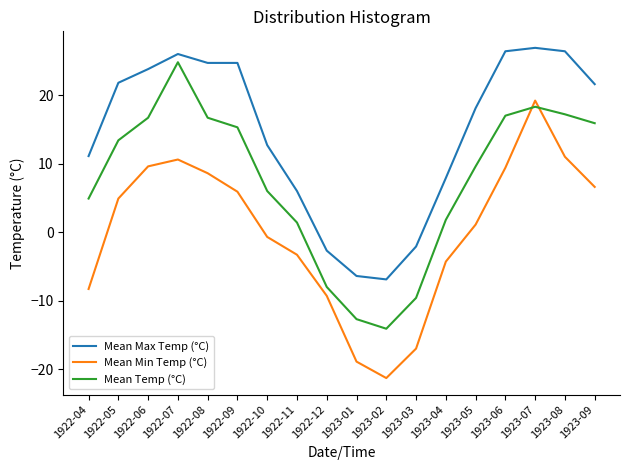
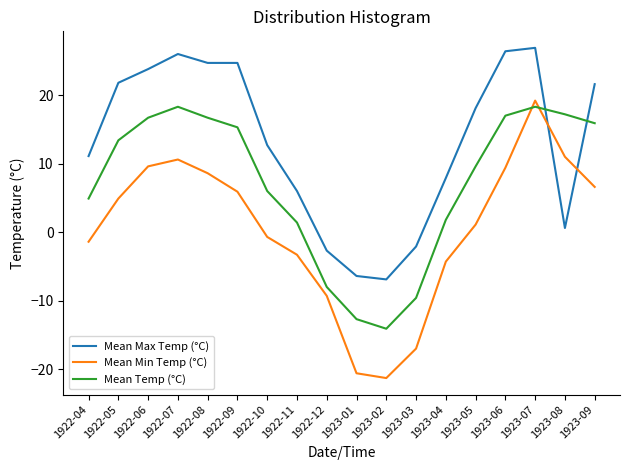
  {
    "Mean Max Temp (°C)": {
      "1922-04": 11,
      "1922-05": 22,
      "1922-06": 24,
      "1922-07": 26,
      "1922-08": 25,
      "1922-09": 25,
      "1922-10": 13,
      "1922-11": 6,
      "1922-12": -3,
      "1923-01": -6,
      "1923-02": -7,
      "1923-03": -2,
      "1923-04": 8,
      "1923-05": 18,
      "1923-06": 26,
      "1923-07": 27,
-     "1923-08": 26,
+     "1923-08": 1,
      "1923-09": 22
    },
    "Mean Min Temp (°C)": {
-     "1922-04": -8,
+     "1922-04": -1,
      "1922-05": 5,
      "1922-06": 10,
      "1922-07": 11,
      "1922-08": 9,
      "1922-09": 6,
      "1922-10": -1,
      "1922-11": -3,
      "1922-12": -9,
-     "1923-01": -19,
+     "1923-01": -21,
      "1923-02": -21,
      "1923-03": -17,
      "1923-04": -4,
      "1923-05": 1,
      "1923-06": 9,
      "1923-07": 19,
      "1923-08": 11,
      "1923-09": 7
    },
    "Mean Temp (°C)": {
      "1922-04": 5,
      "1922-05": 13,
      "1922-06": 17,
-     "1922-07": 25,
+     "1922-07": 18,
      "1922-08": 17,
      "1922-09": 15,
      "1922-10": 6,
      "1922-11": 1,
      "1922-12": -8,
      "1923-01": -13,
      "1923-02": -14,
      "1923-03": -10,
      "1923-04": 2,
      "1923-05": 10,
      "1923-06": 17,
      "1923-07": 18,
      "1923-08": 17,
      "1923-09": 16
    }
  }
